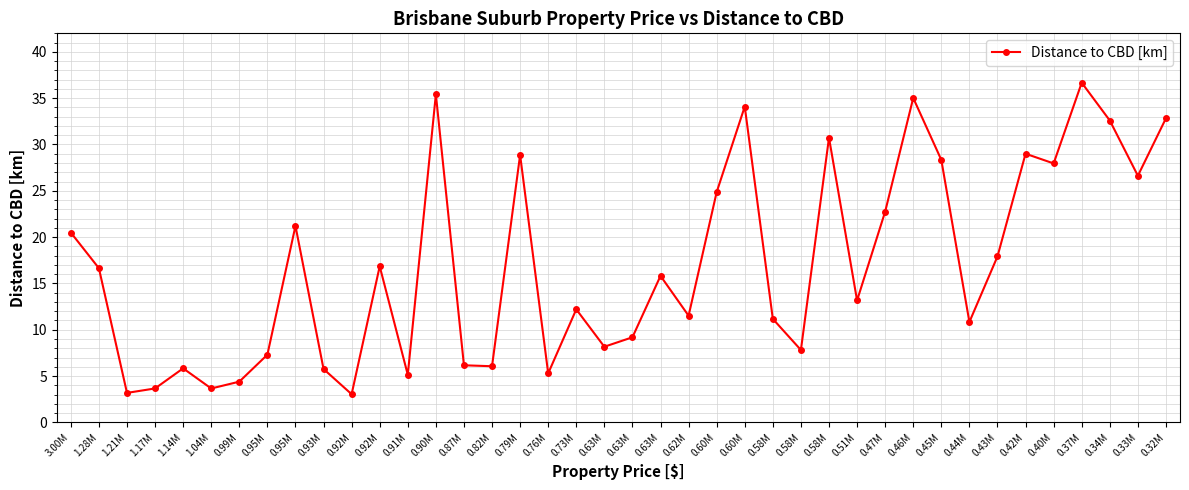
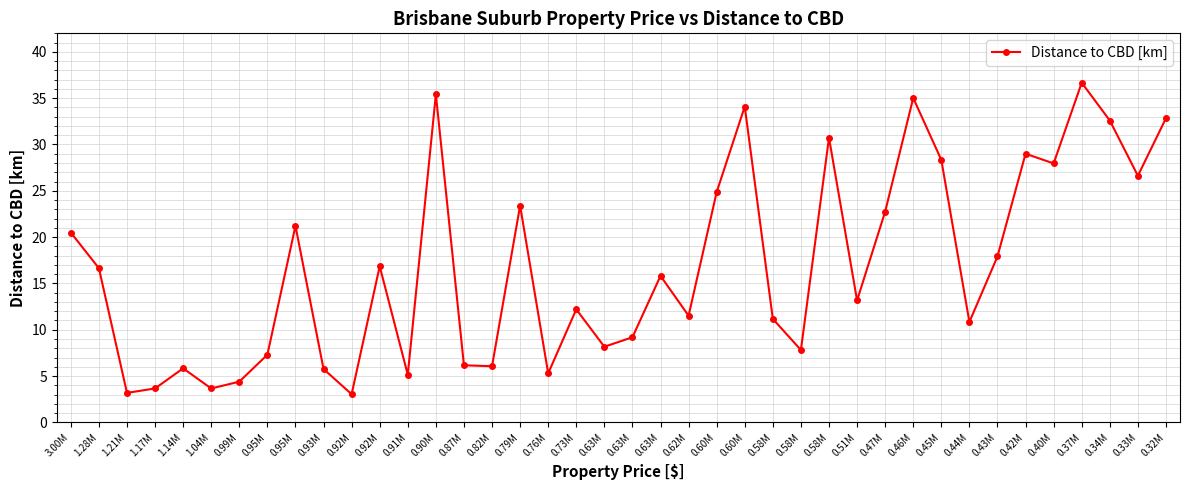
  {
    "3.00M": 20,
    "1.28M": 17,
    "1.21M": 3,
    "1.17M": 4,
    "1.14M": 6,
    "1.04M": 4,
    "0.99M": 4,
    "0.93M": 6,
    "0.91M": 5,
    "0.90M": 35,
    "0.87M": 6,
    "0.82M": 6,
-   "0.79M": 29,
+   "0.79M": 23,
    "0.76M": 5,
    "0.73M": 12,
    "0.62M": 12,
    "0.51M": 13,
    "0.47M": 23,
    "0.46M": 35,
    "0.45M": 28,
    "0.44M": 11,
    "0.43M": 18,
    "0.42M": 29,
    "0.40M": 28,
    "0.37M": 37,
    "0.34M": 33,
    "0.33M": 27,
    "0.32M": 33
  }
